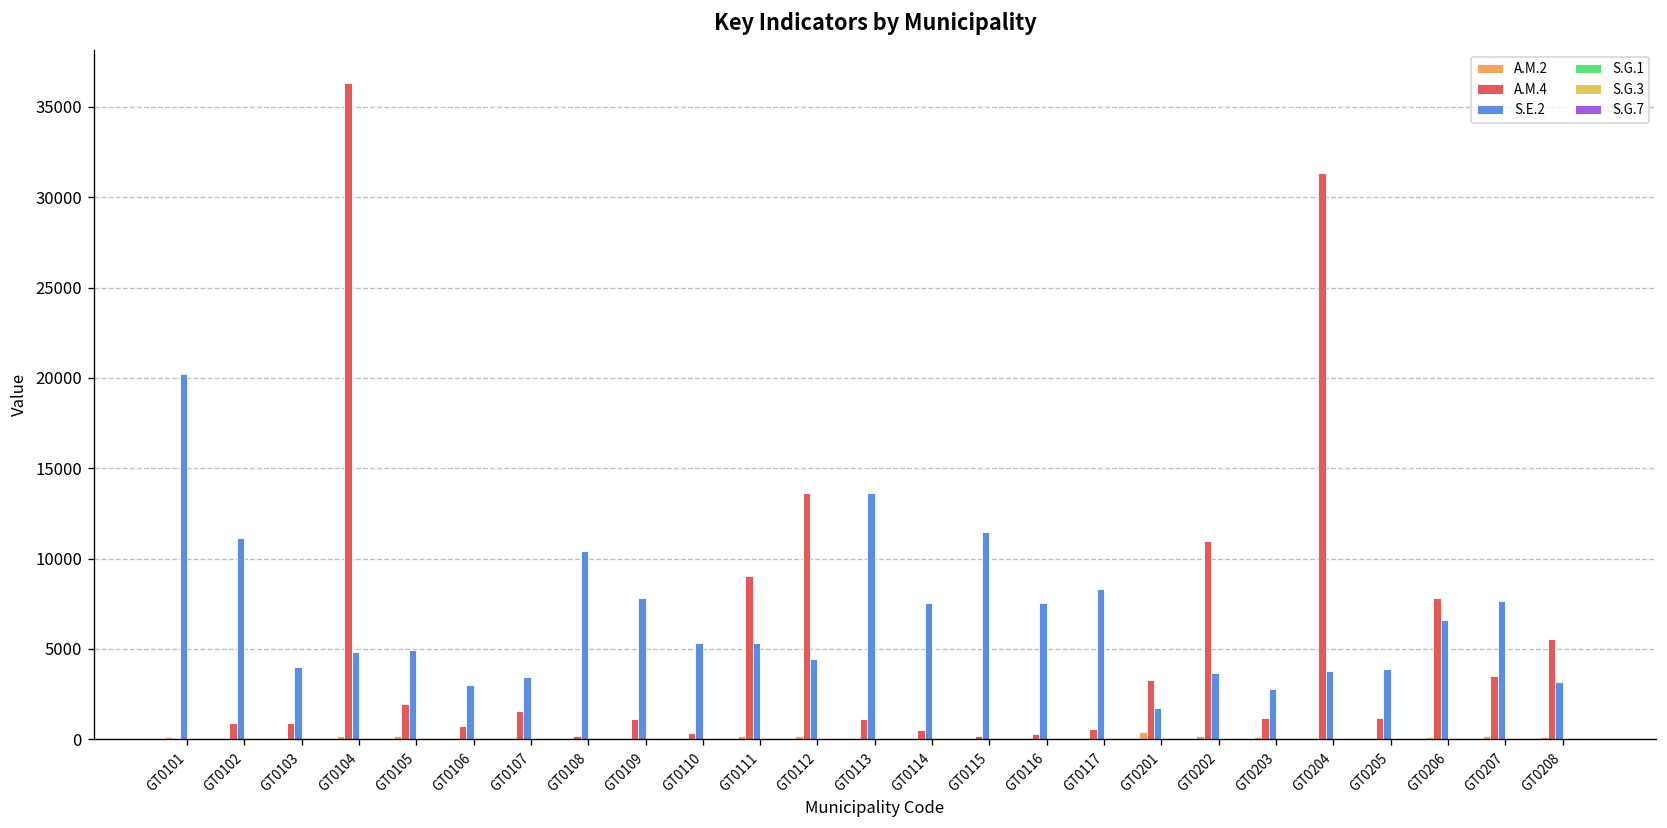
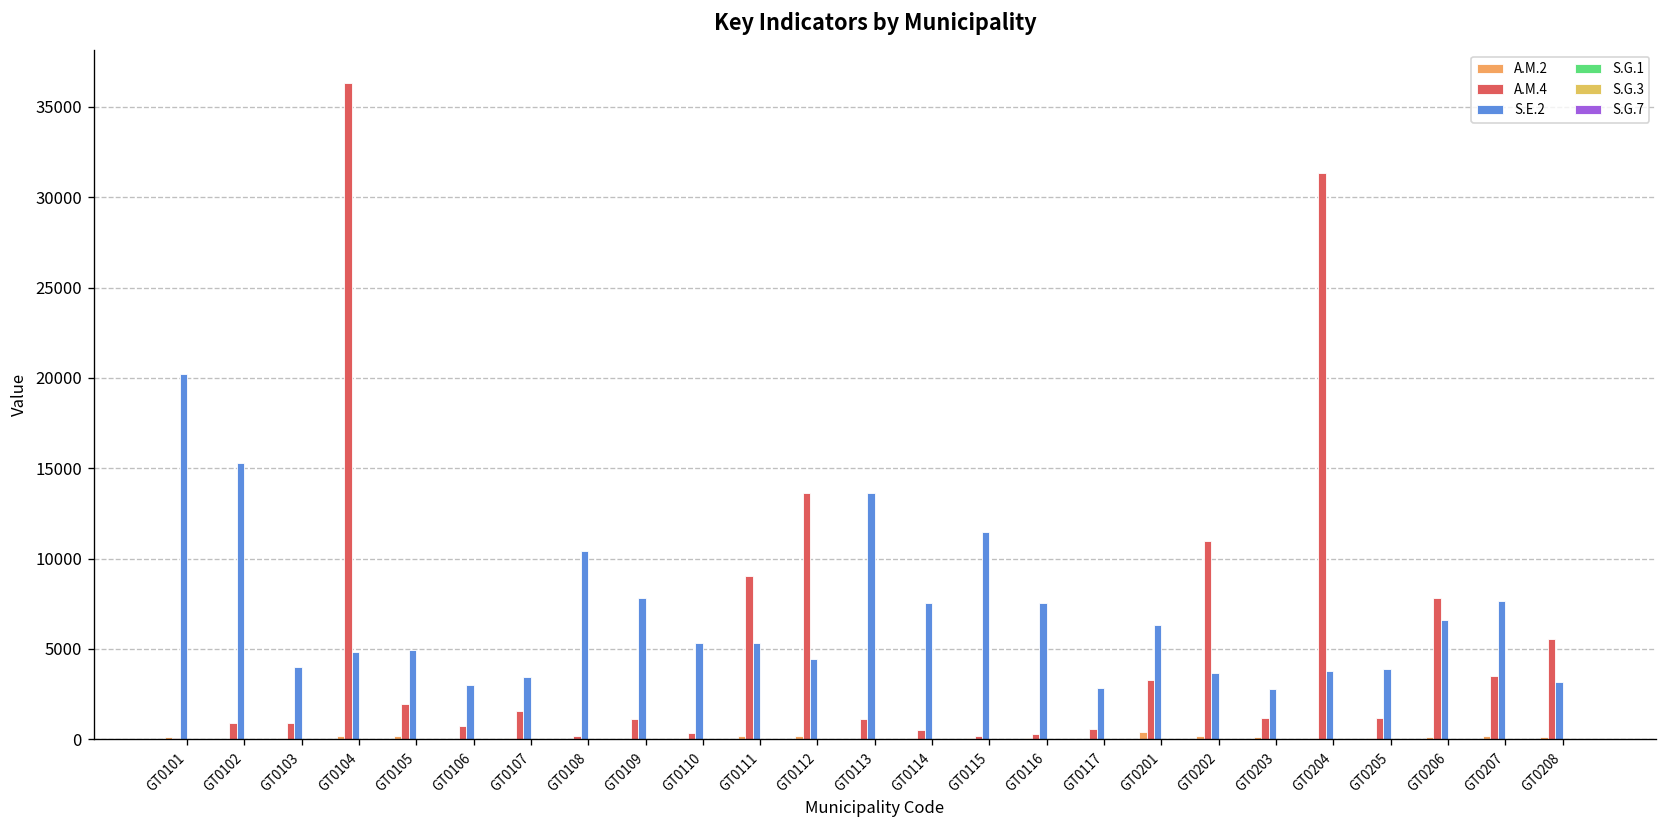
  {
    "A.M.4": {
      "GT0102": 900,
      "GT0103": 900,
      "GT0104": 36300,
      "GT0105": 1900,
      "GT0106": 700,
      "GT0107": 1600,
      "GT0108": 200,
      "GT0109": 1100,
      "GT0110": 300,
      "GT0111": 9000,
      "GT0112": 13600,
      "GT0113": 1100,
      "GT0114": 500,
      "GT0115": 200,
      "GT0116": 300,
      "GT0117": 500,
      "GT0201": 3300,
      "GT0202": 10900,
      "GT0203": 1200,
      "GT0204": 31300,
      "GT0205": 1200,
      "GT0206": 7800,
      "GT0207": 3500,
      "GT0208": 5500
    },
    "S.E.2": {
      "GT0101": 20200,
-     "GT0102": 11100,
+     "GT0102": 15300,
      "GT0103": 4000,
      "GT0104": 4800,
      "GT0105": 4900,
      "GT0106": 3000,
      "GT0107": 3500,
      "GT0108": 10400,
      "GT0109": 7800,
      "GT0110": 5300,
      "GT0111": 5300,
      "GT0112": 4500,
      "GT0113": 13600,
      "GT0114": 7500,
      "GT0115": 11500,
      "GT0116": 7500,
-     "GT0117": 8300,
-     "GT0201": 1700,
+     "GT0117": 2800,
+     "GT0201": 6300,
      "GT0202": 3700,
      "GT0203": 2800,
      "GT0204": 3800,
      "GT0205": 3900,
      "GT0206": 6600,
      "GT0207": 7600,
      "GT0208": 3100
    }
  }
